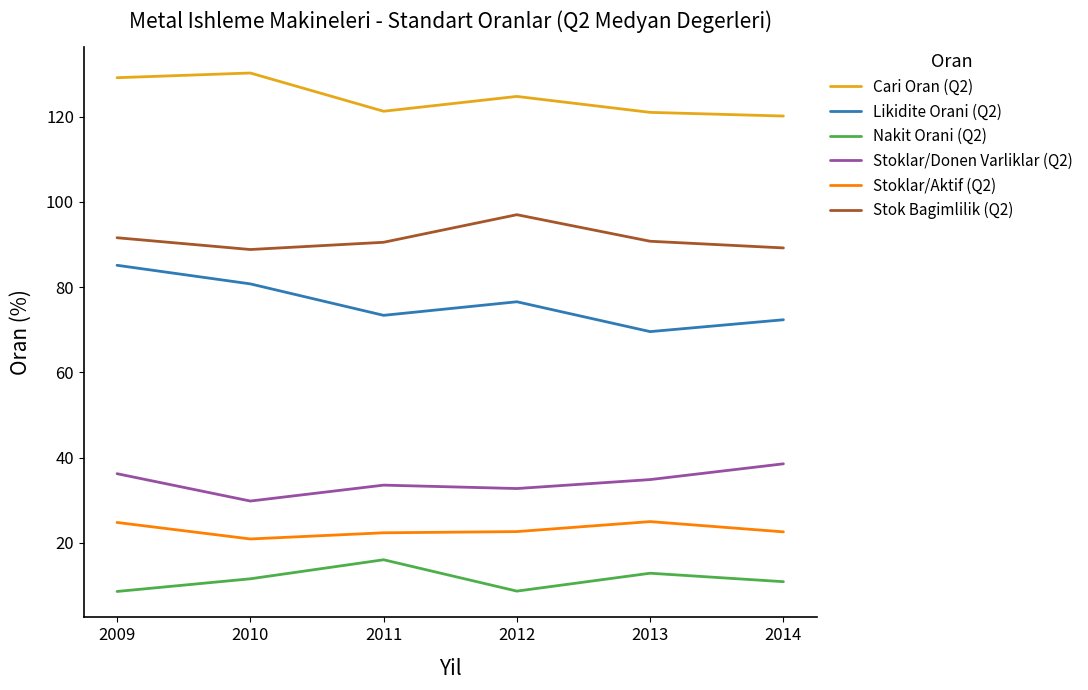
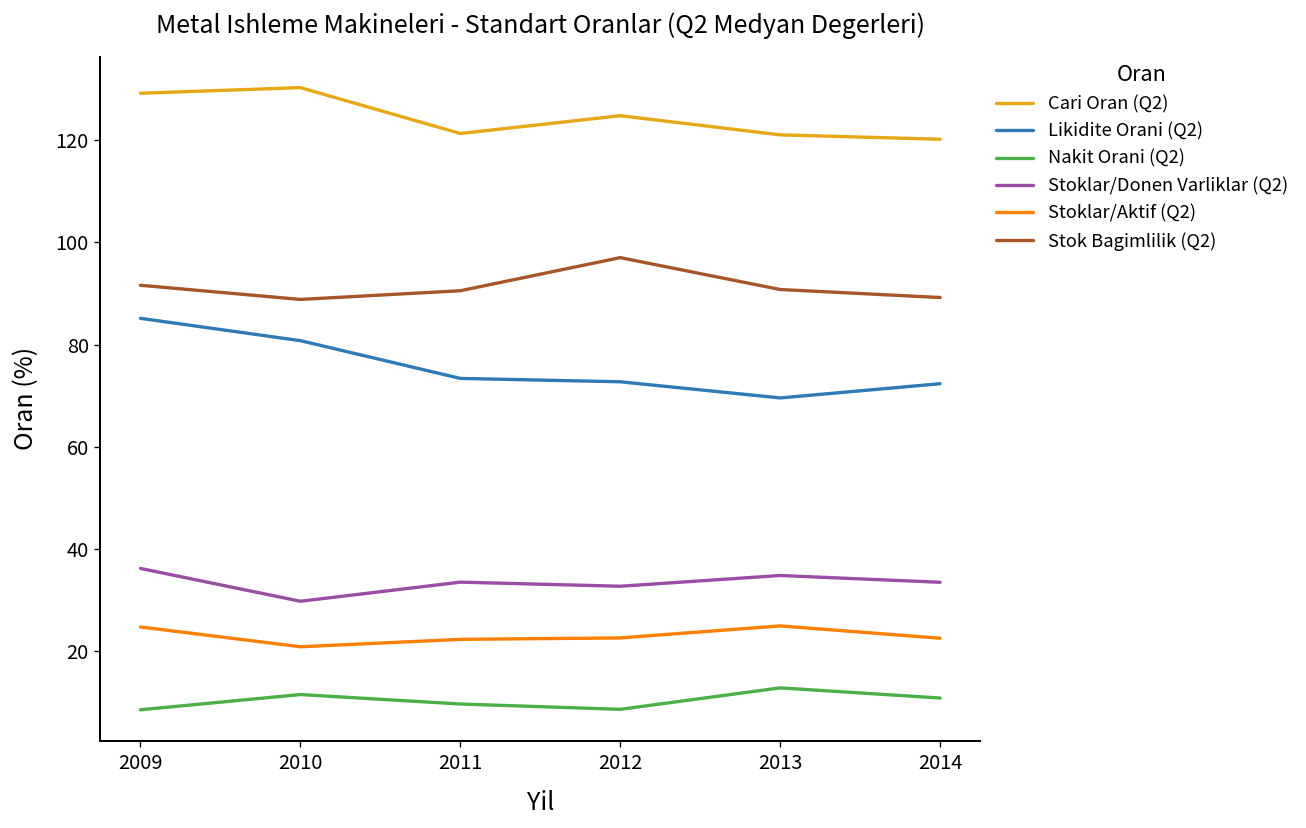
  {
    "Likidite Orani (Q2)": {
      "2009": 85,
      "2010": 81,
      "2011": 73,
-     "2012": 77,
+     "2012": 73,
      "2013": 70,
      "2014": 72
    },
    "Nakit Orani (Q2)": {
      "2009": 9,
      "2010": 12,
-     "2011": 16,
+     "2011": 10,
      "2012": 9,
      "2013": 13,
      "2014": 11
    },
    "Stoklar/Donen Varliklar (Q2)": {
      "2009": 36,
      "2010": 30,
      "2011": 34,
      "2012": 33,
      "2013": 35,
-     "2014": 39
+     "2014": 34
    },
    "Stok Bagimlilik (Q2)": {
      "2009": 92,
      "2010": 89,
      "2011": 91,
      "2012": 97,
      "2013": 91,
      "2014": 89
    }
  }
